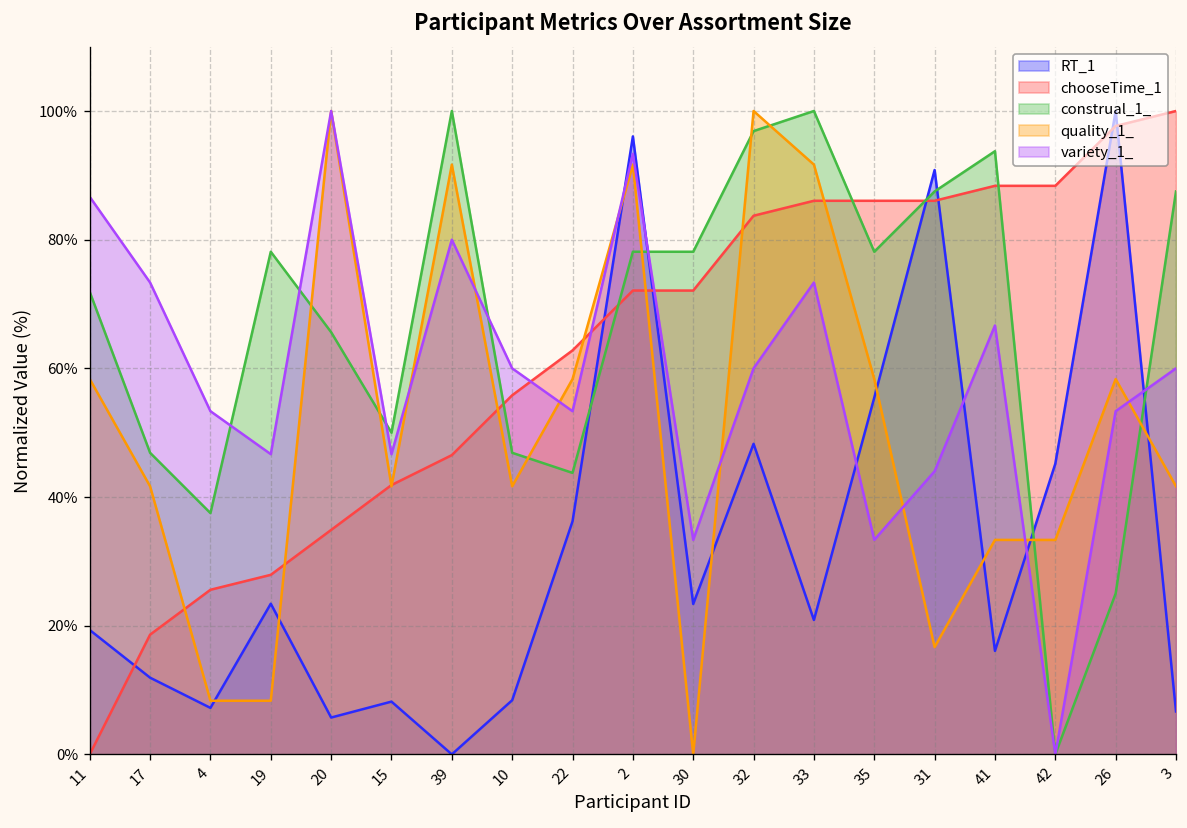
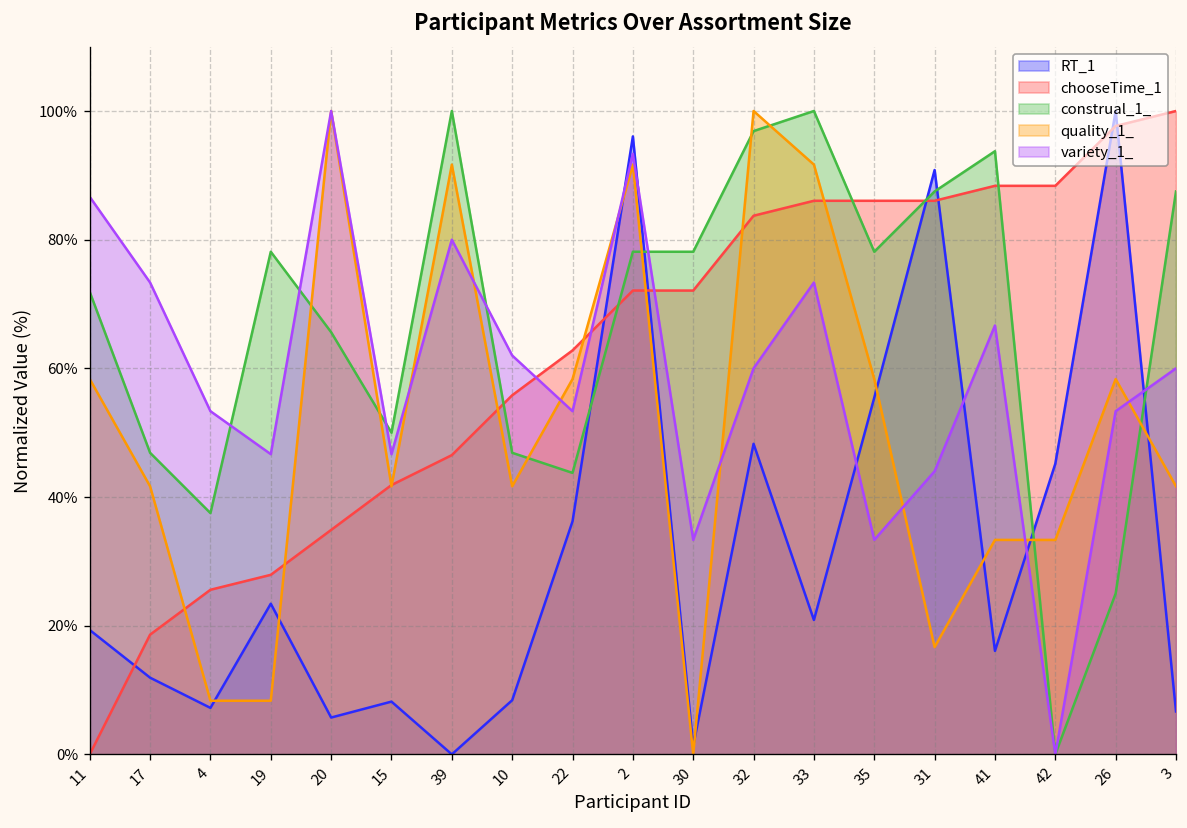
  {
    "RT_1": {
      "11": "19%",
      "17": "12%",
      "4": "7%",
      "19": "23%",
      "20": "6%",
      "15": "8%",
      "39": "0%",
      "10": "8%",
      "22": "36%",
      "2": "96%",
-     "30": "23%",
+     "30": "1%",
      "32": "48%",
      "33": "21%",
      "35": "55%",
      "31": "91%",
      "41": "16%",
      "42": "45%",
      "3": "7%"
    },
    "construal_1_": {
      "11": "72%",
      "17": "47%",
      "4": "38%",
      "19": "78%",
      "20": "66%",
      "15": "50%",
      "39": "100%",
      "10": "47%",
      "22": "44%",
      "2": "78%",
      "30": "78%",
      "32": "97%",
      "33": "100%",
      "35": "78%",
      "31": "88%",
      "41": "94%",
      "26": "25%",
      "3": "88%"
    },
    "variety_1_": {
      "11": "87%",
      "17": "73%",
      "4": "53%",
      "19": "47%",
      "15": "47%",
      "39": "80%",
-     "10": "60%",
+     "10": "62%",
      "22": "53%",
      "2": "93%",
      "30": "33%",
      "32": "60%",
      "33": "73%",
      "35": "33%",
      "31": "44%",
      "41": "67%",
      "26": "53%",
      "3": "60%"
    }
  }
